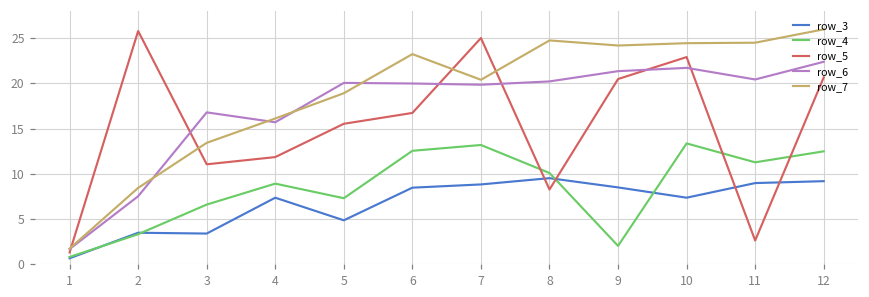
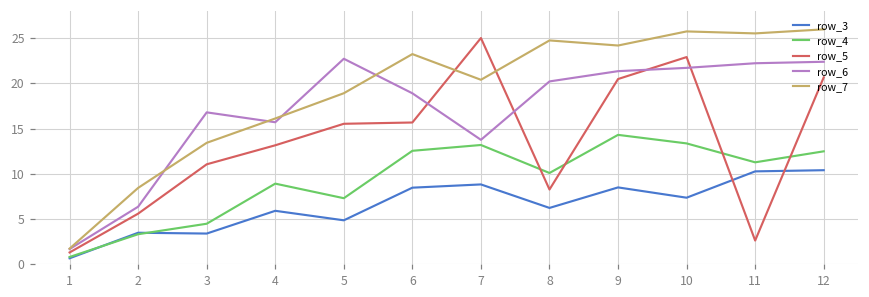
  {
    "row_3": {
      "3": 3,
-     "4": 7,
+     "4": 6,
      "5": 5,
      "6": 8,
      "7": 9,
-     "8": 10,
+     "8": 6,
      "9": 9,
      "10": 7,
-     "11": 9,
-     "12": 9
+     "11": 10,
+     "12": 10
    },
    "row_4": {
-     "3": 7,
+     "3": 4,
      "4": 9,
      "5": 7,
      "6": 13,
      "7": 13,
      "8": 10,
-     "9": 2,
+     "9": 14,
      "10": 13,
      "11": 11,
      "12": 12
    },
    "row_5": {
      "1": 1,
-     "2": 26,
+     "2": 6,
      "3": 11,
-     "4": 12,
+     "4": 13,
      "5": 16,
-     "6": 17,
+     "6": 16,
      "7": 25,
      "8": 8,
      "9": 20,
      "10": 23,
      "11": 3,
      "12": 21
    },
    "row_6": {
-     "2": 8,
+     "2": 6,
      "3": 17,
      "4": 16,
-     "5": 20,
-     "6": 20,
-     "7": 20,
+     "5": 23,
+     "6": 19,
+     "7": 14,
      "8": 20,
      "9": 21,
      "10": 22,
-     "11": 20,
+     "11": 22,
      "12": 22
    },
    "row_7": {
      "2": 8,
      "3": 13,
      "4": 16,
      "5": 19,
      "6": 23,
      "7": 20,
      "8": 25,
      "9": 24,
-     "10": 24,
-     "11": 24,
+     "10": 26,
+     "11": 26,
      "12": 26
    }
  }
